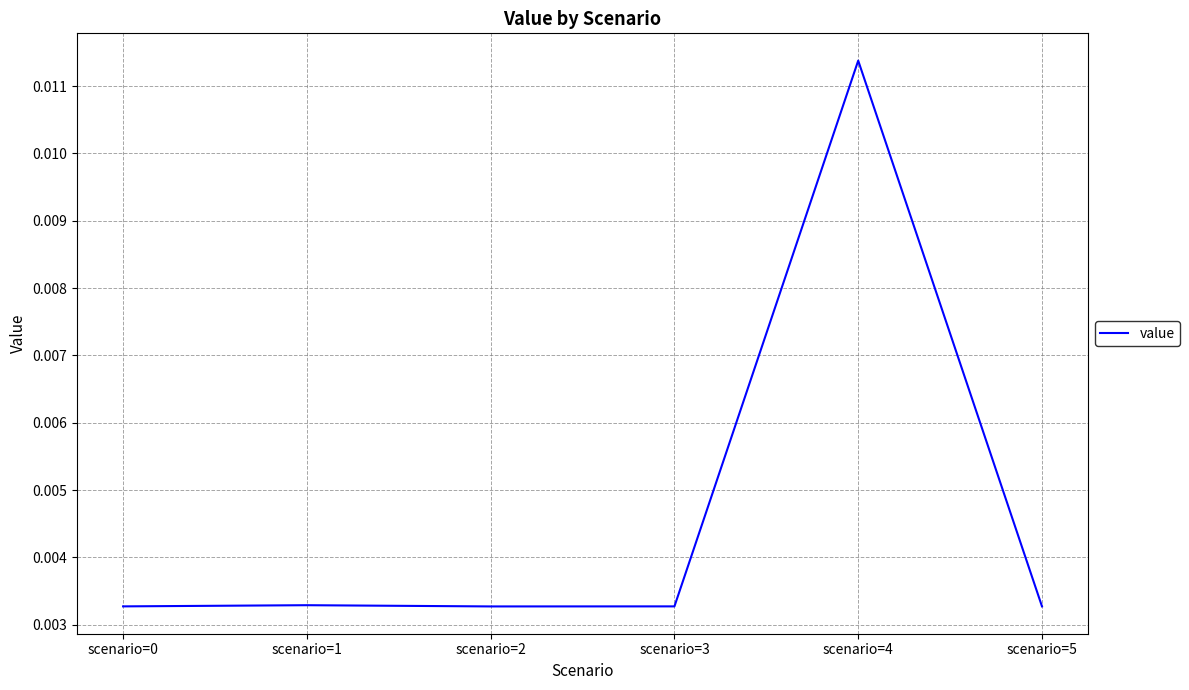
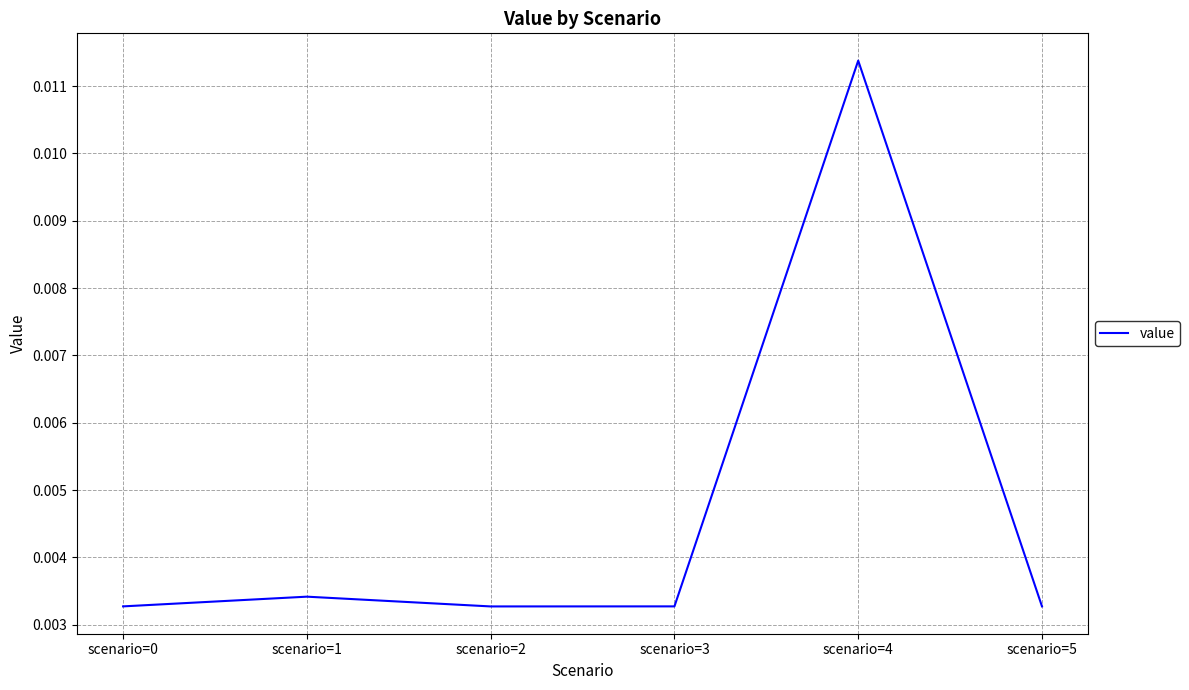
  {
    "scenario=0": 0.0033,
-   "scenario=1": 0.0033,
+   "scenario=1": 0.0034,
    "scenario=2": 0.0033,
    "scenario=3": 0.0033,
    "scenario=4": 0.0114,
    "scenario=5": 0.0033
  }
